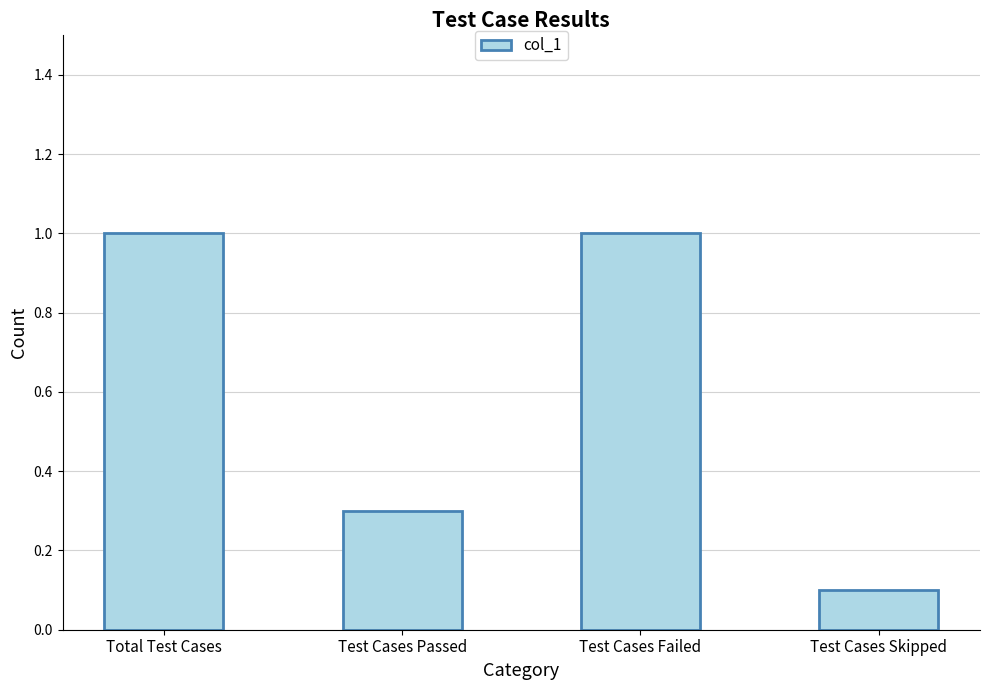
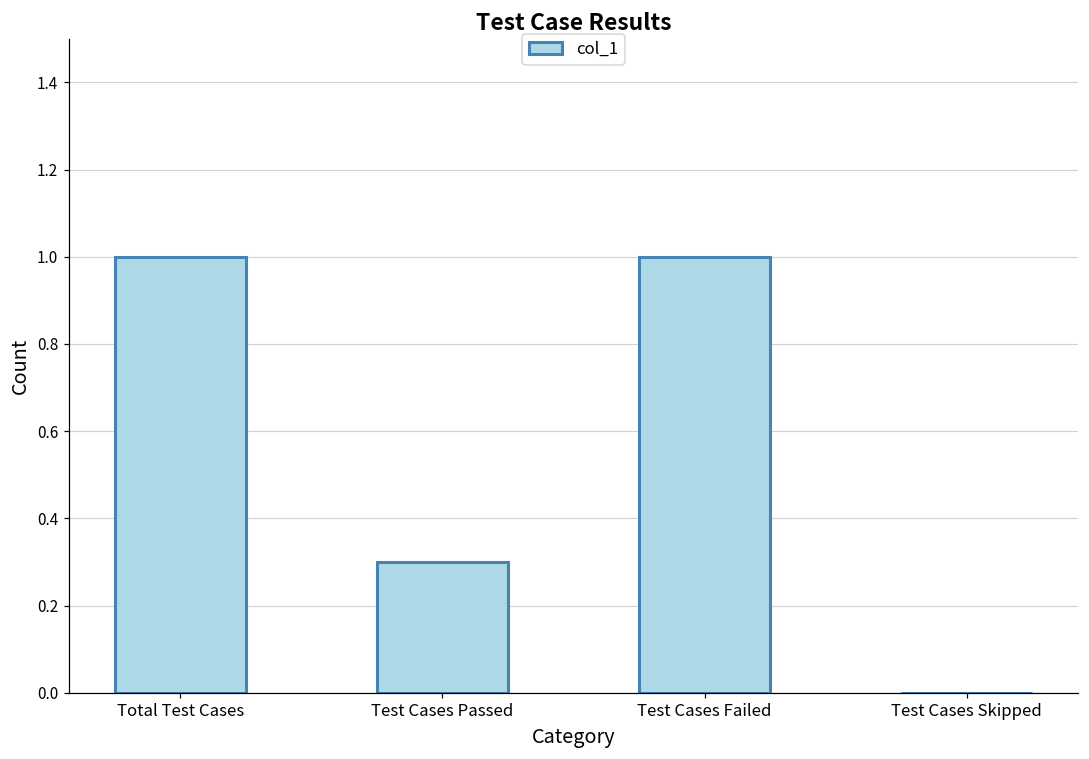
  {
    "Total Test Cases": 1.0,
    "Test Cases Passed": 0.3,
    "Test Cases Failed": 1.0,
-   "Test Cases Skipped": 0.1
+   "Test Cases Skipped": 0.0
  }
